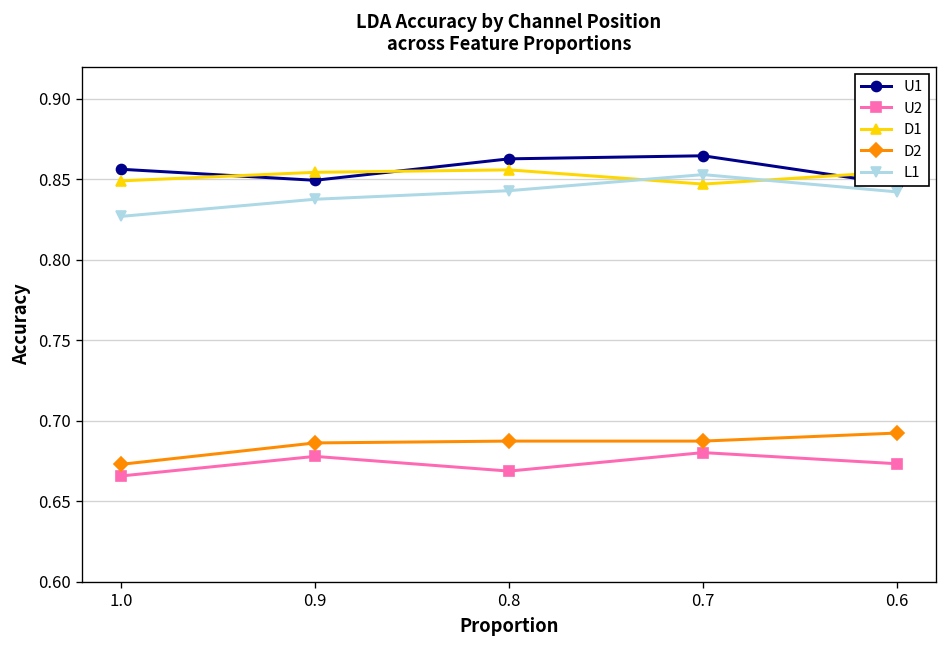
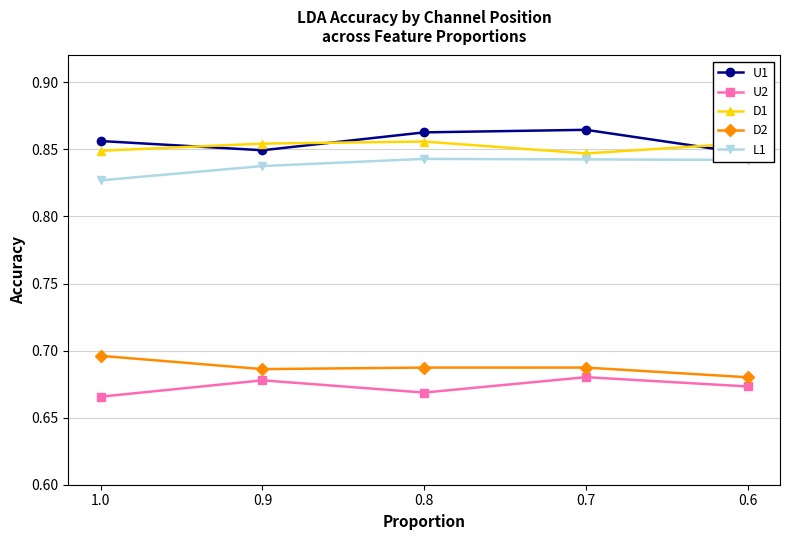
  {
    "U1": {
      "1.0": 0.856,
      "0.9": 0.849,
      "0.8": 0.863,
      "0.7": 0.865
    },
    "U2": {
      "1.0": 0.666,
      "0.9": 0.678,
      "0.8": 0.669,
      "0.7": 0.680,
      "0.6": 0.673
    },
    "D1": {
      "1.0": 0.849,
      "0.9": 0.854,
      "0.8": 0.856,
      "0.7": 0.847
    },
    "D2": {
-     "1.0": 0.673,
+     "1.0": 0.696,
      "0.9": 0.686,
      "0.8": 0.687,
      "0.7": 0.687,
-     "0.6": 0.692
+     "0.6": 0.680
    },
    "L1": {
      "1.0": 0.827,
      "0.9": 0.838,
      "0.8": 0.843,
-     "0.7": 0.853
+     "0.7": 0.843
    }
  }
